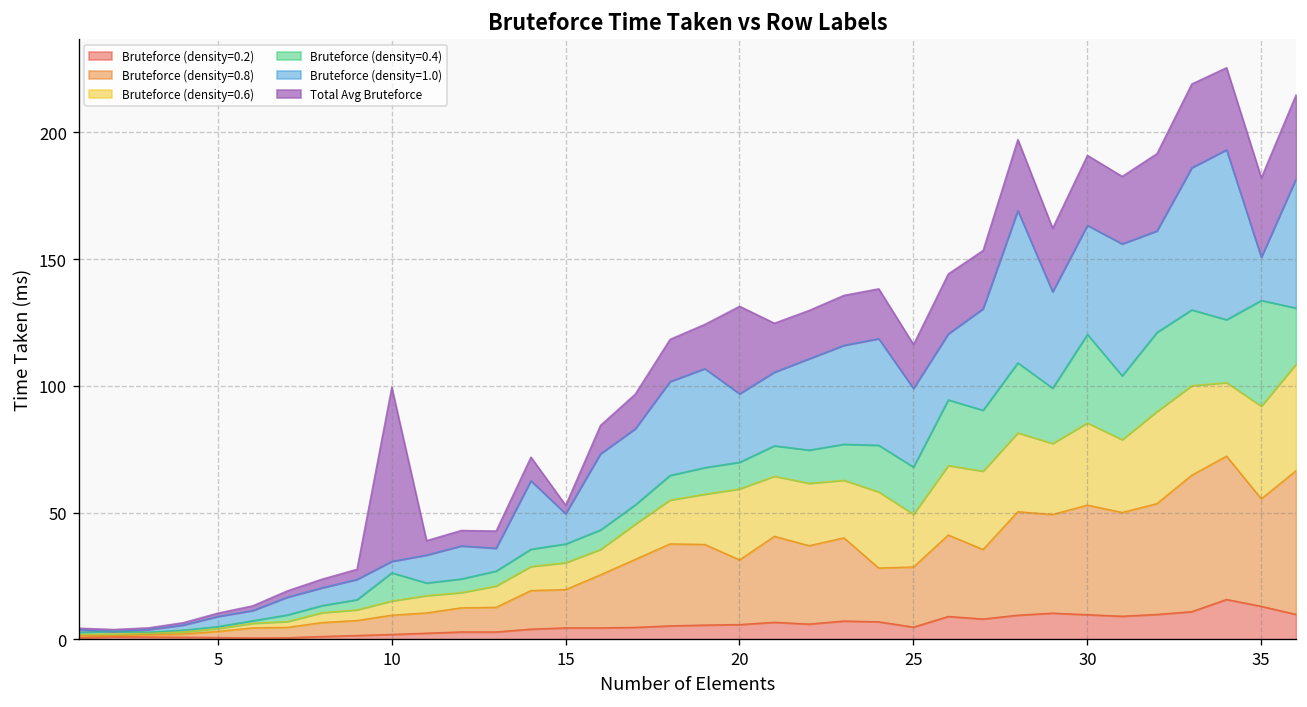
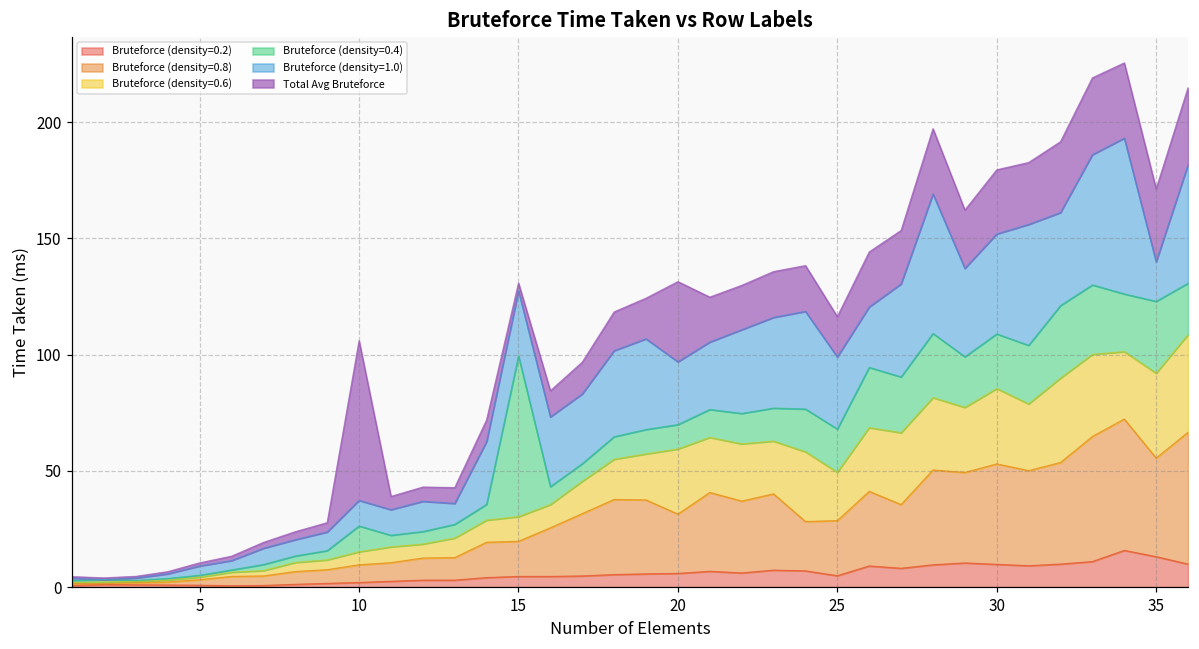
  {
    "Bruteforce (density=0.4)": {
      "10": 11,
-     "15": 7,
+     "15": 69,
      "20": 11,
      "25": 19,
-     "30": 35,
-     "35": 42
+     "30": 24,
+     "35": 31
    },
    "Bruteforce (density=1.0)": {
      "5": 4,
-     "10": 5,
-     "15": 12,
+     "10": 11,
+     "15": 28,
      "20": 27,
      "25": 31,
      "30": 43,
      "35": 17
    },
    "Total Avg Bruteforce": {
      "5": 1,
      "10": 69,
      "15": 3,
      "20": 35,
      "25": 17,
      "30": 28,
      "35": 31
    }
  }
